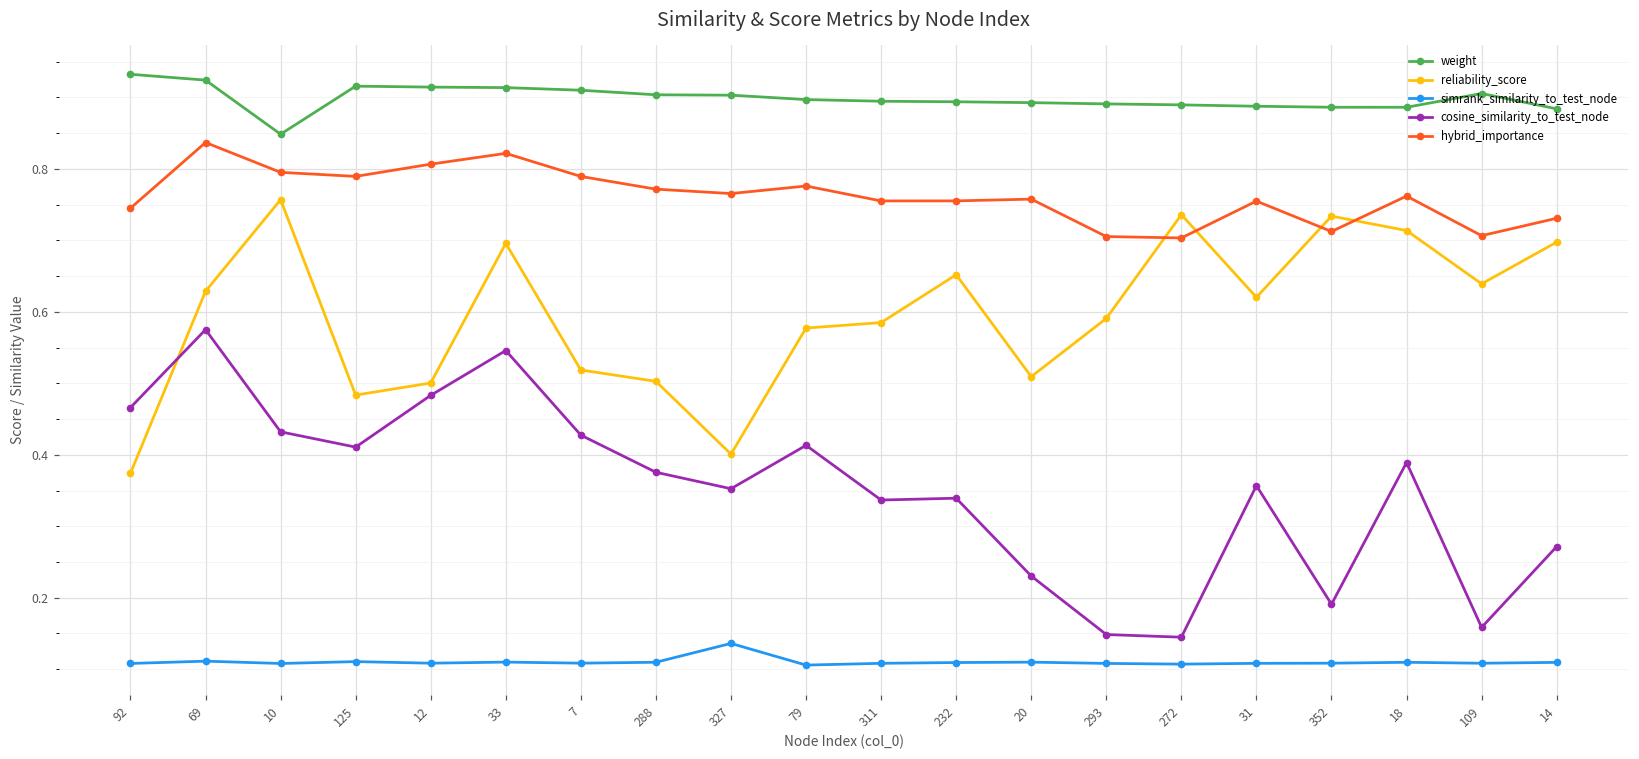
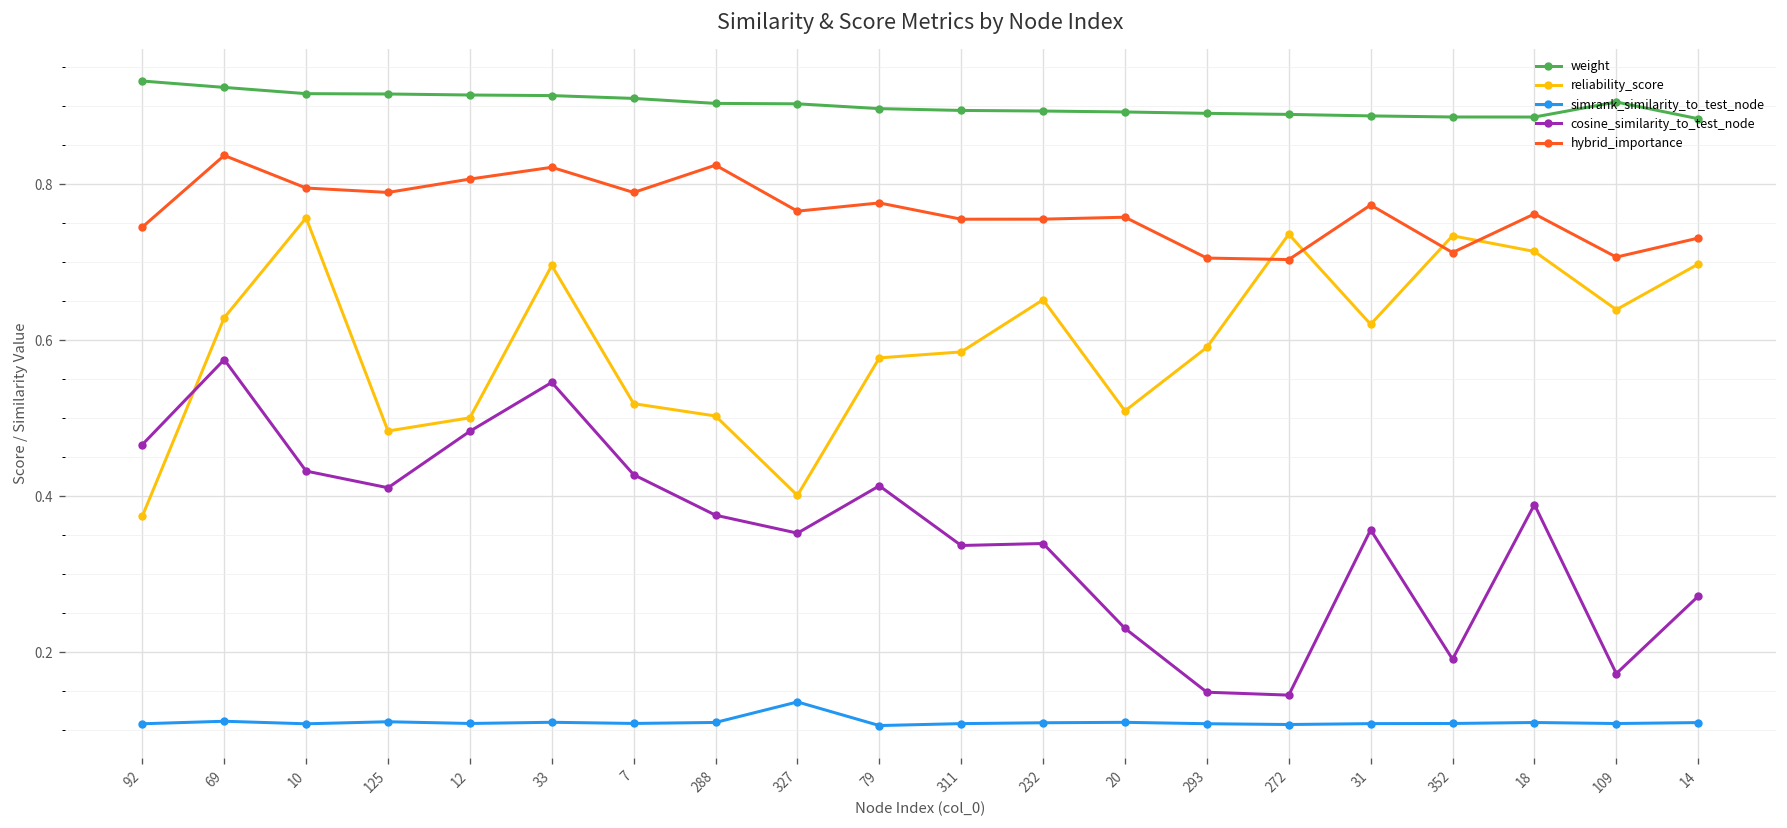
  {
    "weight": {
      "92": 0.93,
      "69": 0.92,
-     "10": 0.85,
+     "10": 0.92,
      "125": 0.92,
      "12": 0.91,
      "33": 0.91,
      "7": 0.91,
      "288": 0.90,
      "327": 0.90,
      "79": 0.90,
      "311": 0.89,
      "232": 0.89,
      "20": 0.89,
      "293": 0.89,
      "272": 0.89,
      "31": 0.89,
      "352": 0.89,
      "18": 0.89,
      "109": 0.91,
      "14": 0.88
    },
    "reliability_score": {
      "92": 0.37,
      "69": 0.63,
      "10": 0.76,
      "125": 0.48,
      "12": 0.50,
      "33": 0.70,
      "7": 0.52,
      "288": 0.50,
      "327": 0.40,
      "79": 0.58,
      "311": 0.58,
      "232": 0.65,
      "20": 0.51,
      "293": 0.59,
      "272": 0.74,
      "31": 0.62,
      "352": 0.73,
      "18": 0.71,
      "109": 0.64,
      "14": 0.70
    },
    "simrank_similarity_to_test_node": {
      "92": 0.11,
      "69": 0.11,
      "10": 0.11,
      "125": 0.11,
      "12": 0.11,
      "33": 0.11,
      "7": 0.11,
      "288": 0.11,
      "327": 0.14,
      "79": 0.11,
      "311": 0.11,
      "232": 0.11,
      "20": 0.11,
      "293": 0.11,
      "272": 0.11,
      "31": 0.11,
      "352": 0.11,
      "18": 0.11,
      "109": 0.11,
      "14": 0.11
    },
    "cosine_similarity_to_test_node": {
      "92": 0.47,
      "69": 0.58,
      "10": 0.43,
      "125": 0.41,
      "12": 0.48,
      "33": 0.55,
      "7": 0.43,
      "288": 0.38,
      "327": 0.35,
      "79": 0.41,
      "311": 0.34,
      "232": 0.34,
      "20": 0.23,
      "293": 0.15,
      "272": 0.14,
      "31": 0.36,
      "352": 0.19,
      "18": 0.39,
-     "109": 0.16,
+     "109": 0.17,
      "14": 0.27
    },
    "hybrid_importance": {
      "92": 0.75,
      "69": 0.84,
      "10": 0.80,
      "125": 0.79,
      "12": 0.81,
      "33": 0.82,
      "7": 0.79,
-     "288": 0.77,
+     "288": 0.82,
      "327": 0.77,
      "79": 0.78,
      "311": 0.76,
      "232": 0.76,
      "20": 0.76,
      "293": 0.71,
      "272": 0.70,
-     "31": 0.75,
+     "31": 0.77,
      "352": 0.71,
      "18": 0.76,
      "109": 0.71,
      "14": 0.73
    }
  }
